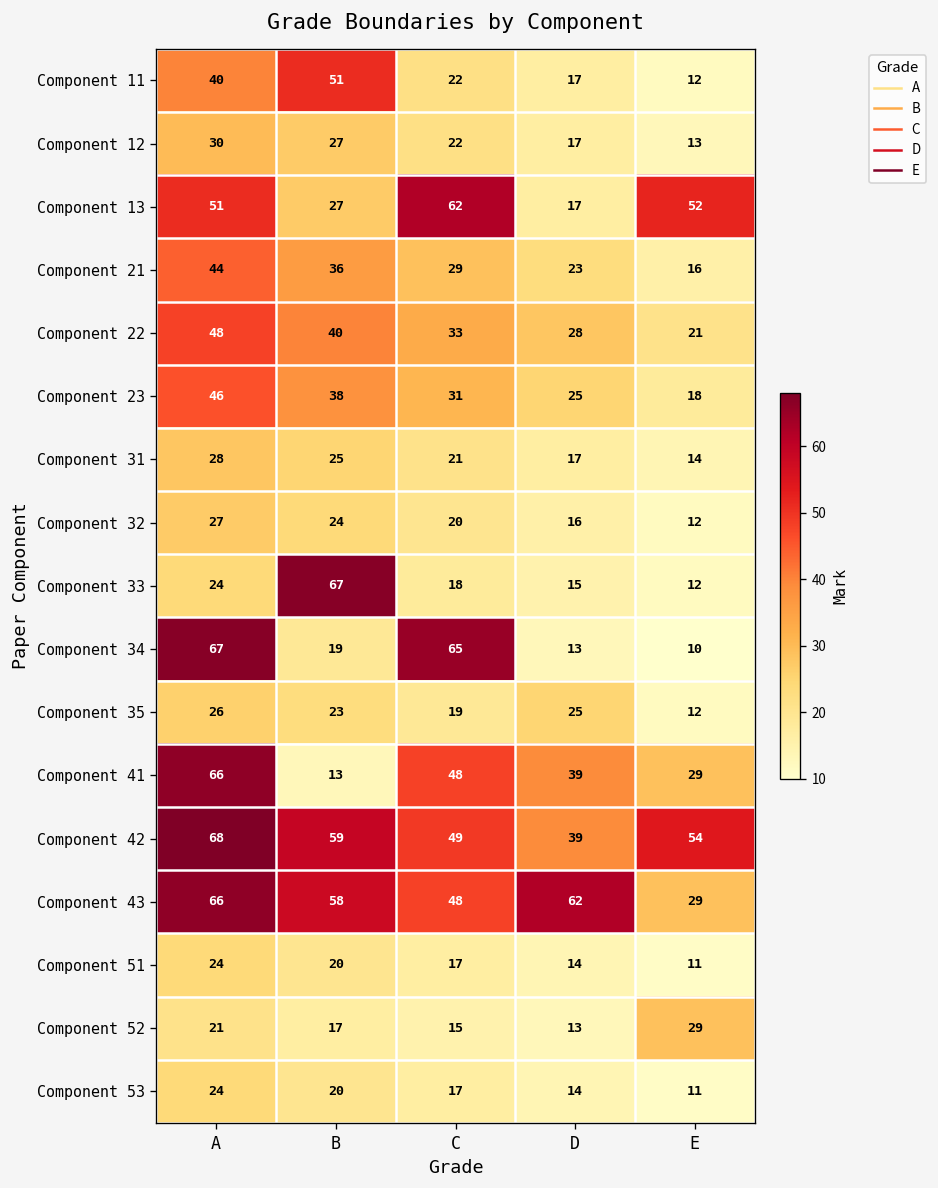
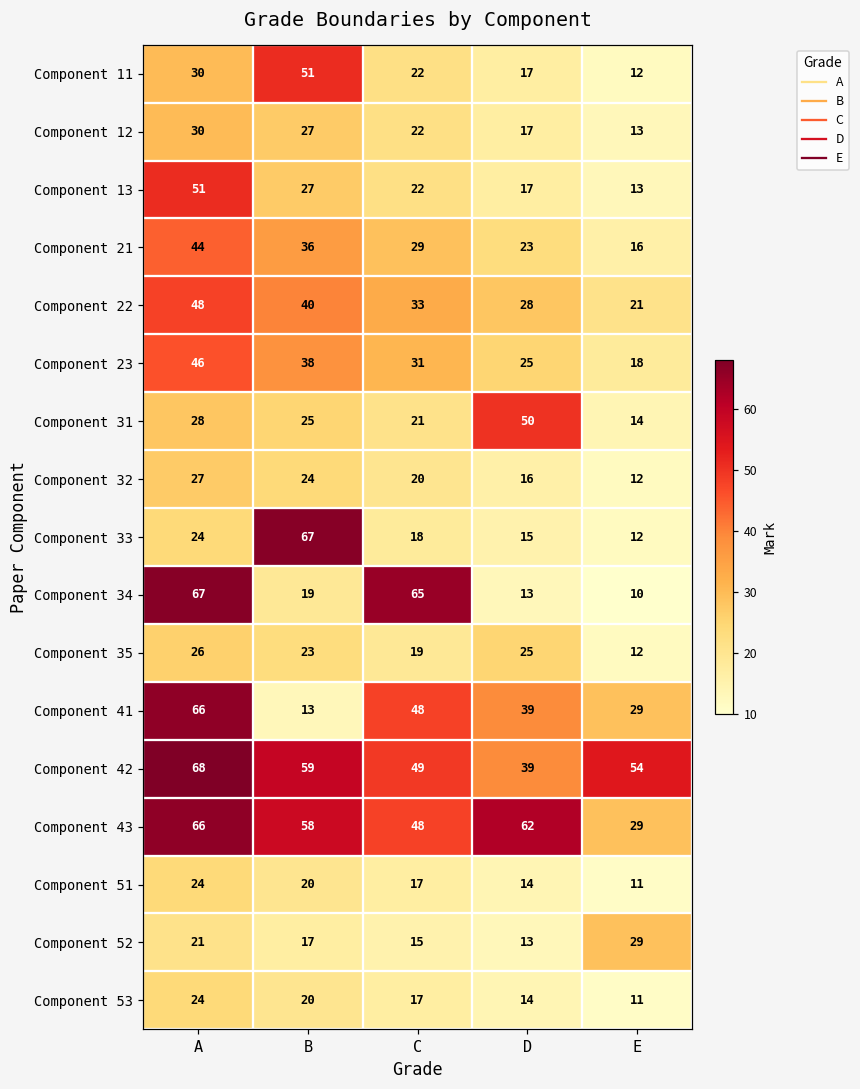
  {
    "Component 11": {
-     "A": 40,
+     "A": 30,
      "B": 51,
      "C": 22,
      "D": 17,
      "E": 12
    },
    "Component 12": {
      "A": 30,
      "B": 27,
      "C": 22,
      "D": 17,
      "E": 13
    },
    "Component 13": {
      "A": 51,
      "B": 27,
-     "C": 62,
+     "C": 22,
      "D": 17,
-     "E": 52
+     "E": 13
    },
    "Component 21": {
      "A": 44,
      "B": 36,
      "C": 29,
      "D": 23,
      "E": 16
    },
    "Component 22": {
      "A": 48,
      "B": 40,
      "C": 33,
      "D": 28,
      "E": 21
    },
    "Component 23": {
      "A": 46,
      "B": 38,
      "C": 31,
      "D": 25,
      "E": 18
    },
    "Component 31": {
      "A": 28,
      "B": 25,
      "C": 21,
-     "D": 17,
+     "D": 50,
      "E": 14
    },
    "Component 32": {
      "A": 27,
      "B": 24,
      "C": 20,
      "D": 16,
      "E": 12
    },
    "Component 33": {
      "A": 24,
      "B": 67,
      "C": 18,
      "D": 15,
      "E": 12
    },
    "Component 34": {
      "A": 67,
      "B": 19,
      "C": 65,
      "D": 13,
      "E": 10
    },
    "Component 35": {
      "A": 26,
      "B": 23,
      "C": 19,
      "D": 25,
      "E": 12
    },
    "Component 41": {
      "A": 66,
      "B": 13,
      "C": 48,
      "D": 39,
      "E": 29
    },
    "Component 42": {
      "A": 68,
      "B": 59,
      "C": 49,
      "D": 39,
      "E": 54
    },
    "Component 43": {
      "A": 66,
      "B": 58,
      "C": 48,
      "D": 62,
      "E": 29
    },
    "Component 51": {
      "A": 24,
      "B": 20,
      "C": 17,
      "D": 14,
      "E": 11
    },
    "Component 52": {
      "A": 21,
      "B": 17,
      "C": 15,
      "D": 13,
      "E": 29
    },
    "Component 53": {
      "A": 24,
      "B": 20,
      "C": 17,
      "D": 14,
      "E": 11
    }
  }
